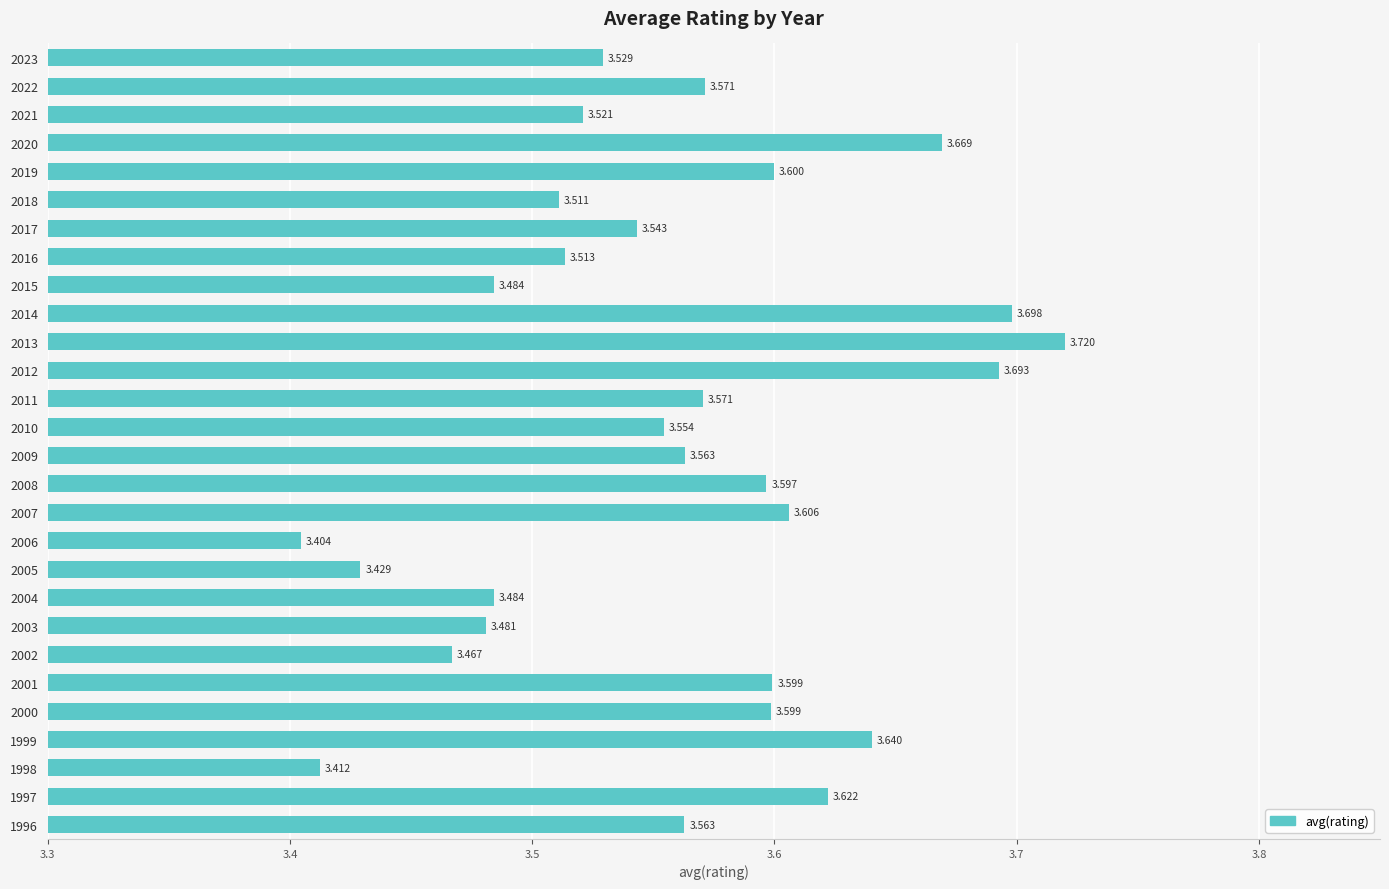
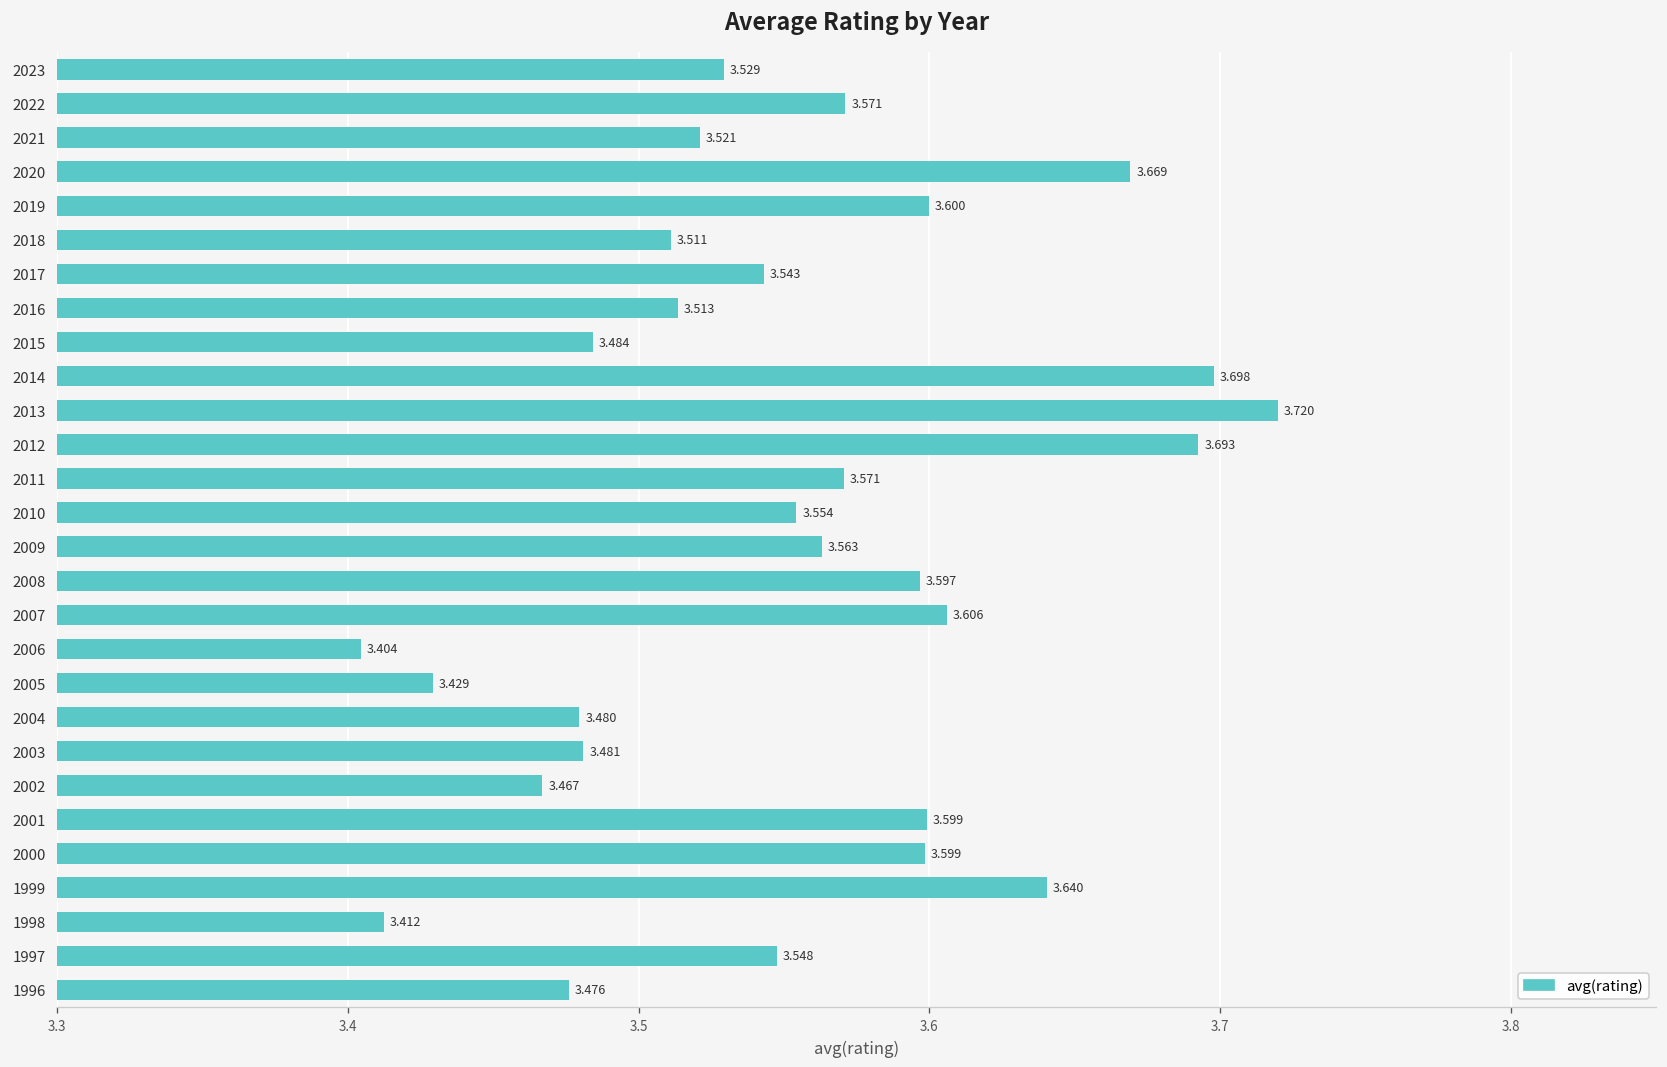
  {
    "2023": 3.529,
    "2022": 3.571,
    "2021": 3.521,
    "2020": 3.669,
    "2019": 3.600,
    "2018": 3.511,
    "2017": 3.543,
    "2016": 3.513,
    "2015": 3.484,
    "2014": 3.698,
    "2013": 3.720,
    "2012": 3.693,
    "2011": 3.571,
    "2010": 3.554,
    "2009": 3.563,
    "2008": 3.597,
    "2007": 3.606,
    "2006": 3.404,
    "2005": 3.429,
-   "2004": 3.484,
+   "2004": 3.480,
    "2003": 3.481,
    "2002": 3.467,
    "2001": 3.599,
    "2000": 3.599,
    "1999": 3.640,
    "1998": 3.412,
-   "1997": 3.622,
-   "1996": 3.563
+   "1997": 3.548,
+   "1996": 3.476
  }
